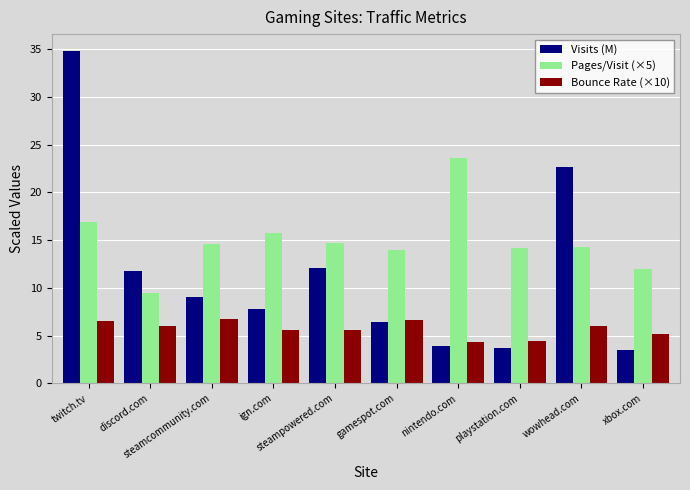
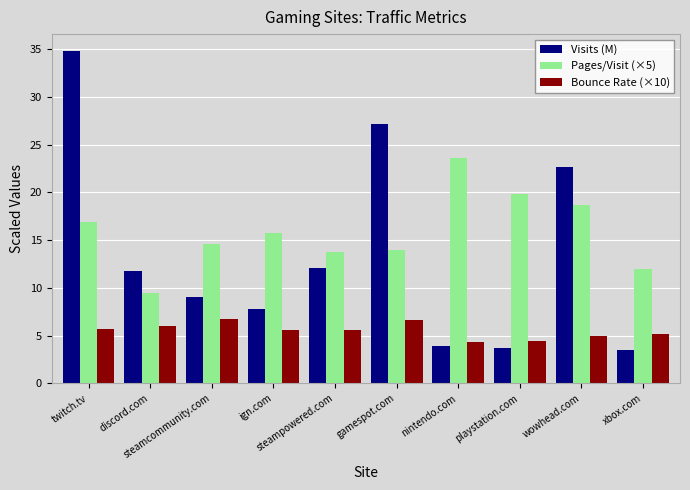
  {
    "Visits (M)": {
      "twitch.tv": 35,
      "discord.com": 12,
      "steamcommunity.com": 9,
      "ign.com": 8,
      "steampowered.com": 12,
-     "gamespot.com": 6,
+     "gamespot.com": 27,
      "nintendo.com": 4,
      "playstation.com": 4,
      "wowhead.com": 23,
      "xbox.com": 4
    },
    "Pages/Visit (×5)": {
      "twitch.tv": 17,
      "discord.com": 9,
      "steamcommunity.com": 15,
      "ign.com": 16,
-     "steampowered.com": 15,
+     "steampowered.com": 14,
      "gamespot.com": 14,
      "nintendo.com": 24,
-     "playstation.com": 14,
-     "wowhead.com": 14,
+     "playstation.com": 20,
+     "wowhead.com": 19,
      "xbox.com": 12
    },
    "Bounce Rate (×10)": {
-     "twitch.tv": 7,
+     "twitch.tv": 6,
      "discord.com": 6,
      "steamcommunity.com": 7,
      "ign.com": 6,
      "steampowered.com": 6,
      "gamespot.com": 7,
      "nintendo.com": 4,
      "playstation.com": 4,
-     "wowhead.com": 6,
+     "wowhead.com": 5,
      "xbox.com": 5
    }
  }
